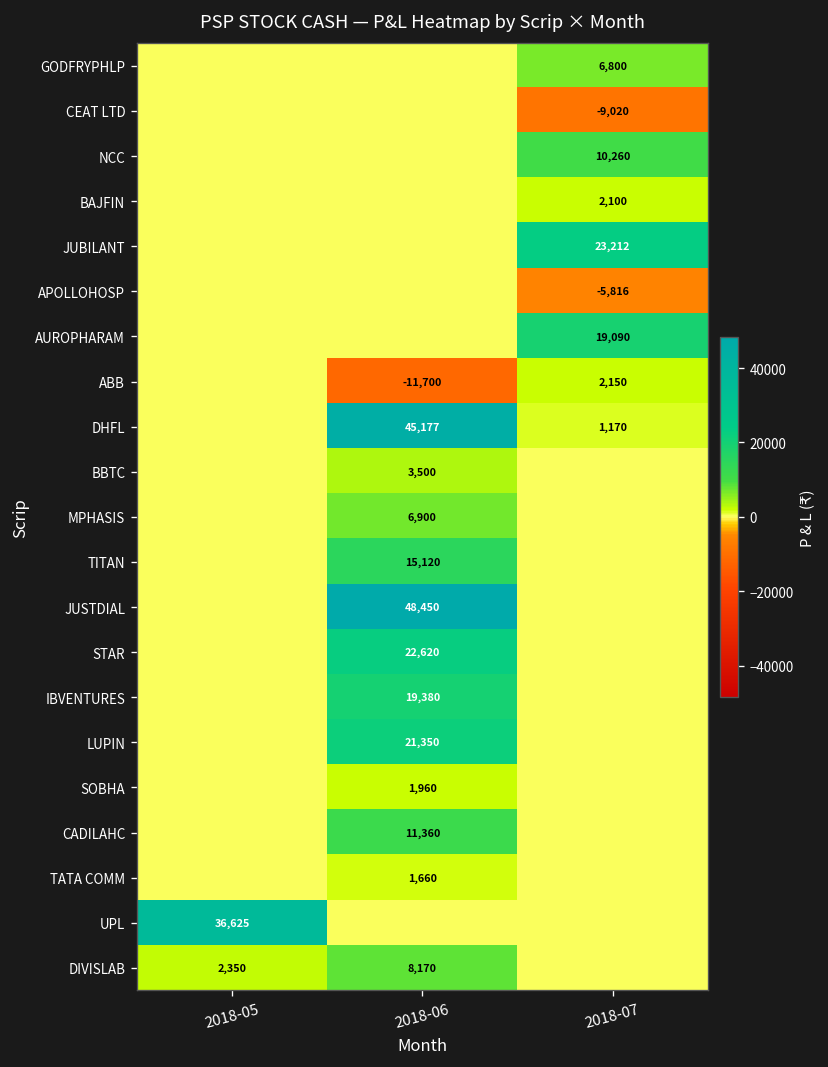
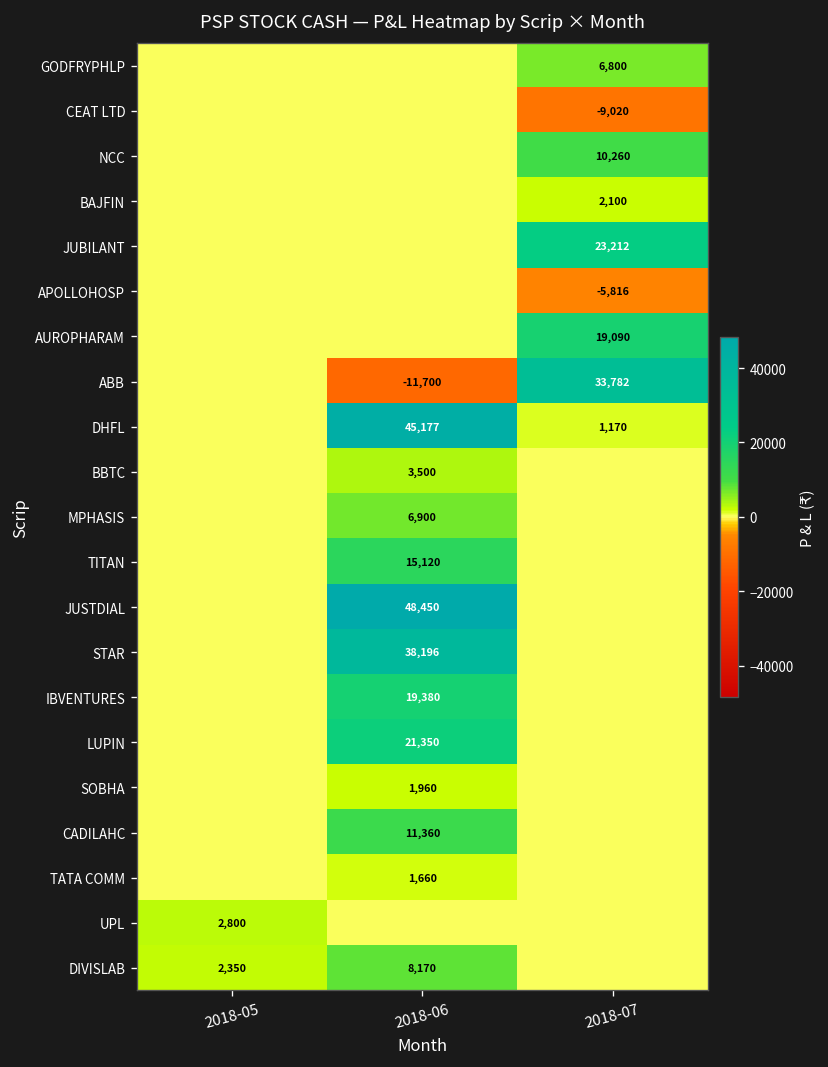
  {
    "GODFRYPHLP": {
      "2018-07": "6,800"
    },
    "CEAT LTD": {
      "2018-07": "-9,020"
    },
    "NCC": {
      "2018-07": "10,260"
    },
    "BAJFIN": {
      "2018-07": "2,100"
    },
    "JUBILANT": {
      "2018-07": "23,212"
    },
    "APOLLOHOSP": {
      "2018-07": "-5,816"
    },
    "AUROPHARAM": {
      "2018-07": "19,090"
    },
    "ABB": {
      "2018-06": "-11,700",
-     "2018-07": "2,150"
+     "2018-07": "33,782"
    },
    "DHFL": {
      "2018-06": "45,177",
      "2018-07": "1,170"
    },
    "BBTC": {
      "2018-06": "3,500"
    },
    "MPHASIS": {
      "2018-06": "6,900"
    },
    "TITAN": {
      "2018-06": "15,120"
    },
    "JUSTDIAL": {
      "2018-06": "48,450"
    },
    "STAR": {
-     "2018-06": "22,620"
+     "2018-06": "38,196"
    },
    "IBVENTURES": {
      "2018-06": "19,380"
    },
    "LUPIN": {
      "2018-06": "21,350"
    },
    "SOBHA": {
      "2018-06": "1,960"
    },
    "CADILAHC": {
      "2018-06": "11,360"
    },
    "TATA COMM": {
      "2018-06": "1,660"
    },
    "UPL": {
-     "2018-05": "36,625"
+     "2018-05": "2,800"
    },
    "DIVISLAB": {
      "2018-05": "2,350",
      "2018-06": "8,170"
    }
  }
